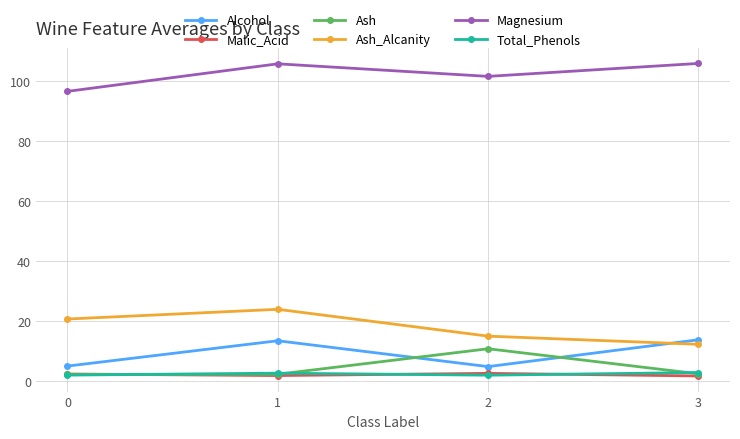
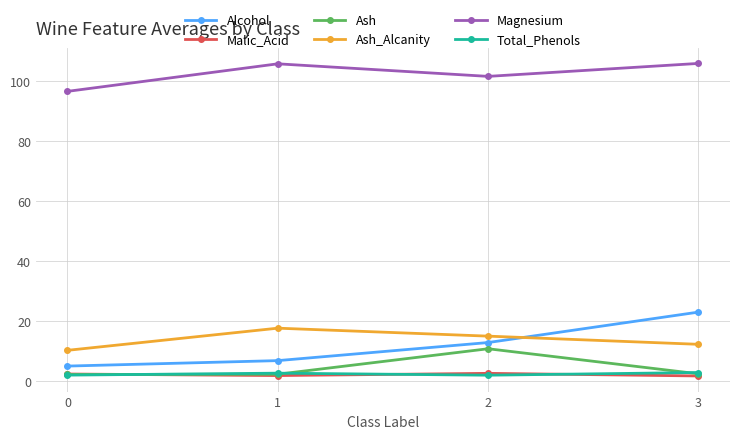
  {
    "Alcohol": {
      "0": 5,
-     "1": 14,
-     "2": 5,
-     "3": 14
+     "1": 7,
+     "2": 13,
+     "3": 23
    },
    "Ash": {
      "2": 11
    },
    "Ash_Alcanity": {
-     "0": 21,
-     "1": 24,
+     "0": 10,
+     "1": 18,
      "2": 15,
      "3": 12
    },
    "Magnesium": {
      "0": 97,
      "1": 106,
      "2": 102,
      "3": 106
    }
  }
